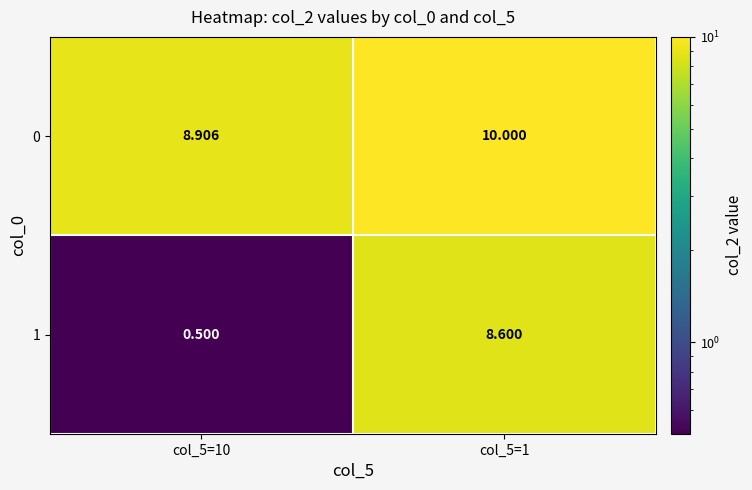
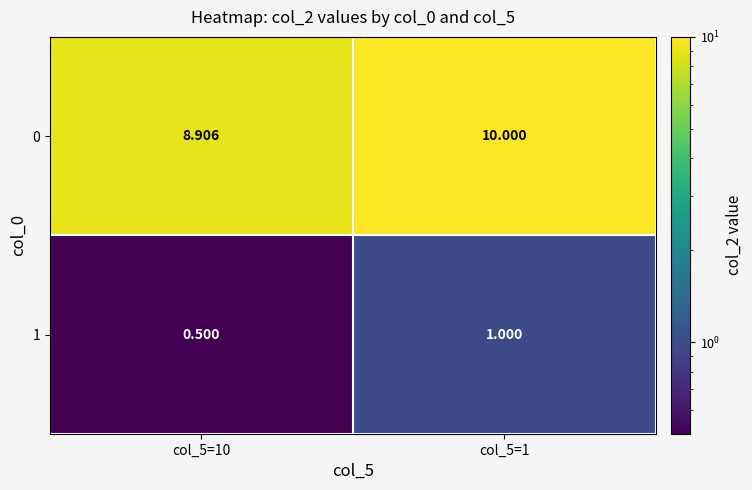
  {
    "0": {
      "col_5=10": 8.906,
      "col_5=1": 10.000
    },
    "1": {
      "col_5=10": 0.500,
-     "col_5=1": 8.600
+     "col_5=1": 1.000
    }
  }
